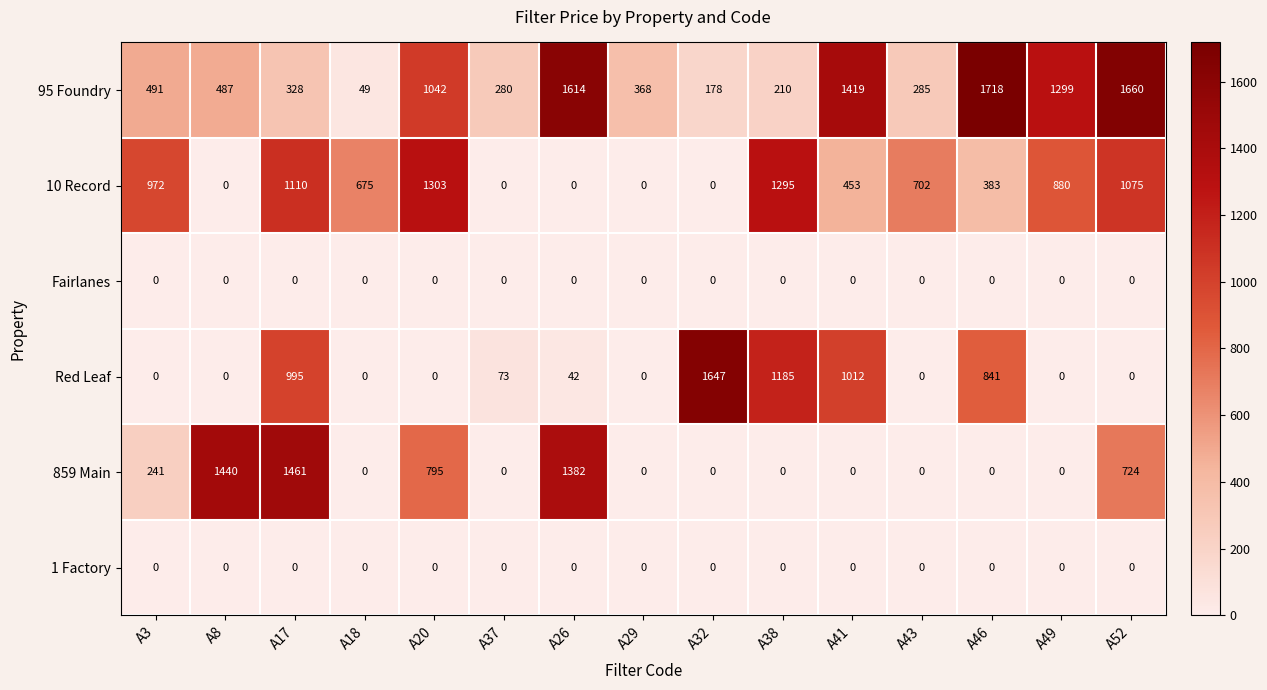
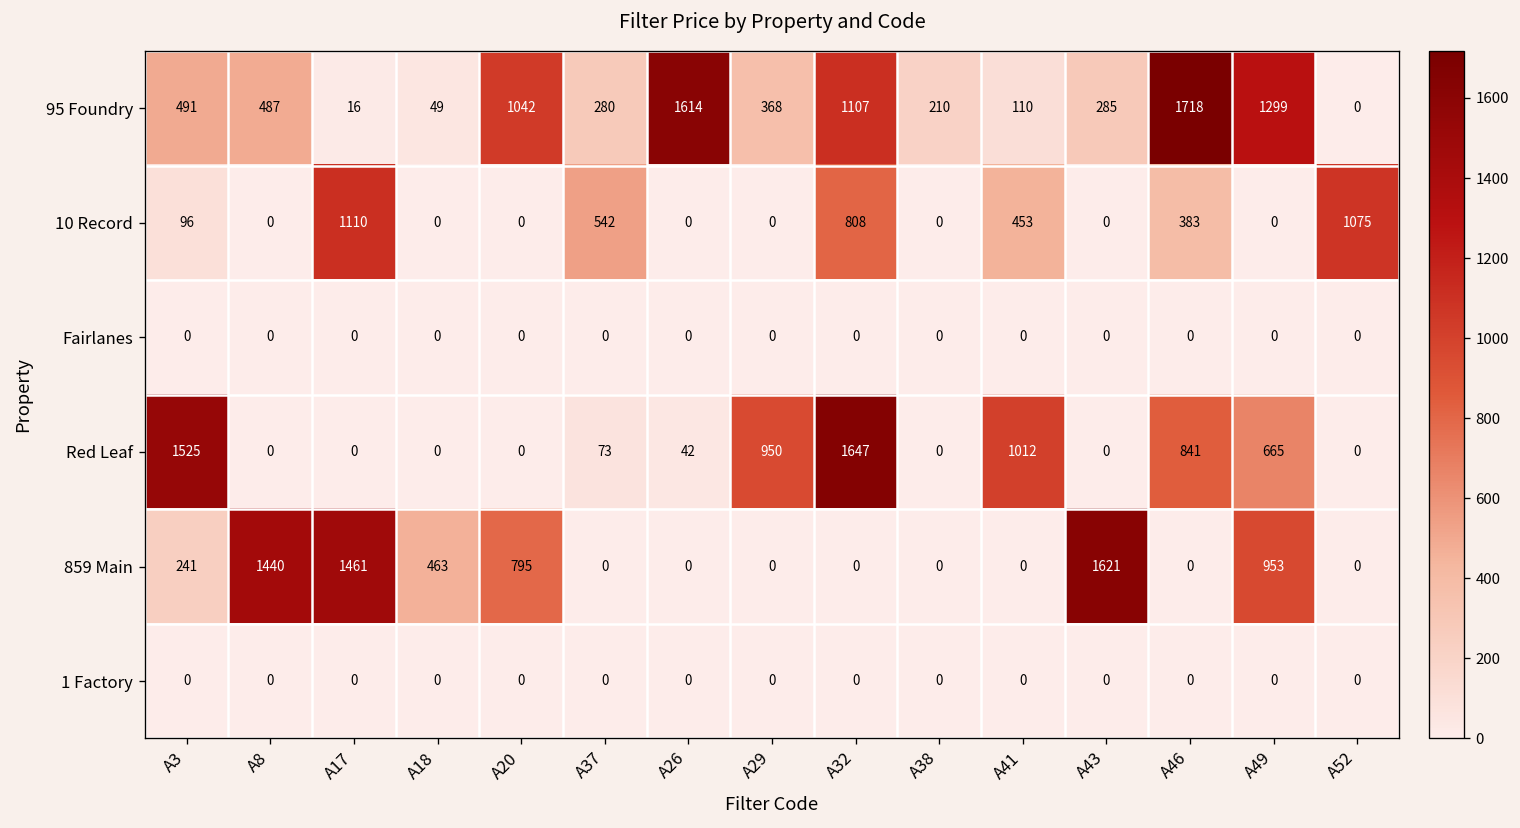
  {
    "95 Foundry": {
      "A3": 491,
      "A8": 487,
-     "A17": 328,
+     "A17": 16,
      "A18": 49,
      "A20": 1042,
      "A37": 280,
      "A26": 1614,
      "A29": 368,
-     "A32": 178,
+     "A32": 1107,
      "A38": 210,
-     "A41": 1419,
+     "A41": 110,
      "A43": 285,
      "A46": 1718,
      "A49": 1299,
-     "A52": 1660
+     "A52": 0
    },
    "10 Record": {
-     "A3": 972,
+     "A3": 96,
      "A8": 0,
      "A17": 1110,
-     "A18": 675,
-     "A20": 1303,
-     "A37": 0,
+     "A18": 0,
+     "A20": 0,
+     "A37": 542,
      "A26": 0,
      "A29": 0,
-     "A32": 0,
-     "A38": 1295,
+     "A32": 808,
+     "A38": 0,
      "A41": 453,
-     "A43": 702,
+     "A43": 0,
      "A46": 383,
-     "A49": 880,
+     "A49": 0,
      "A52": 1075
    },
    "Fairlanes": {
      "A3": 0,
      "A8": 0,
      "A17": 0,
      "A18": 0,
      "A20": 0,
      "A37": 0,
      "A26": 0,
      "A29": 0,
      "A32": 0,
      "A38": 0,
      "A41": 0,
      "A43": 0,
      "A46": 0,
      "A49": 0,
      "A52": 0
    },
    "Red Leaf": {
-     "A3": 0,
+     "A3": 1525,
      "A8": 0,
-     "A17": 995,
+     "A17": 0,
      "A18": 0,
      "A20": 0,
      "A37": 73,
      "A26": 42,
-     "A29": 0,
+     "A29": 950,
      "A32": 1647,
-     "A38": 1185,
+     "A38": 0,
      "A41": 1012,
      "A43": 0,
      "A46": 841,
-     "A49": 0,
+     "A49": 665,
      "A52": 0
    },
    "859 Main": {
      "A3": 241,
      "A8": 1440,
      "A17": 1461,
-     "A18": 0,
+     "A18": 463,
      "A20": 795,
      "A37": 0,
-     "A26": 1382,
+     "A26": 0,
      "A29": 0,
      "A32": 0,
      "A38": 0,
      "A41": 0,
-     "A43": 0,
+     "A43": 1621,
      "A46": 0,
-     "A49": 0,
-     "A52": 724
+     "A49": 953,
+     "A52": 0
    },
    "1 Factory": {
      "A3": 0,
      "A8": 0,
      "A17": 0,
      "A18": 0,
      "A20": 0,
      "A37": 0,
      "A26": 0,
      "A29": 0,
      "A32": 0,
      "A38": 0,
      "A41": 0,
      "A43": 0,
      "A46": 0,
      "A49": 0,
      "A52": 0
    }
  }
